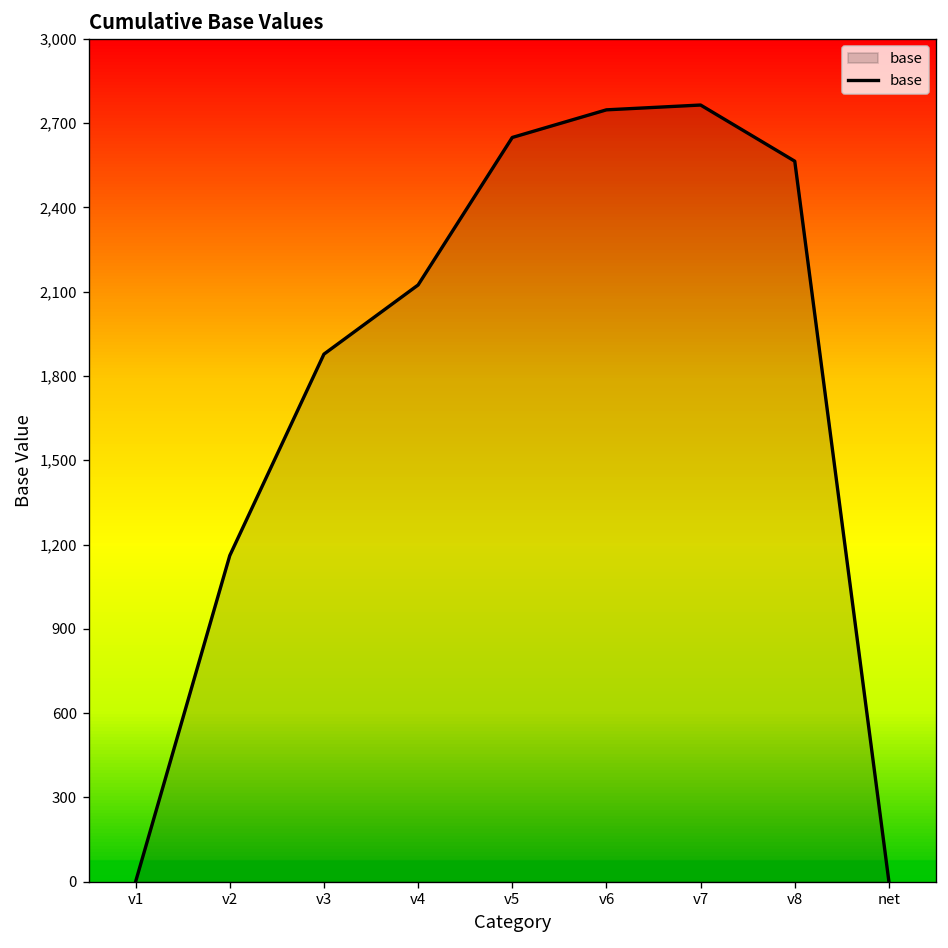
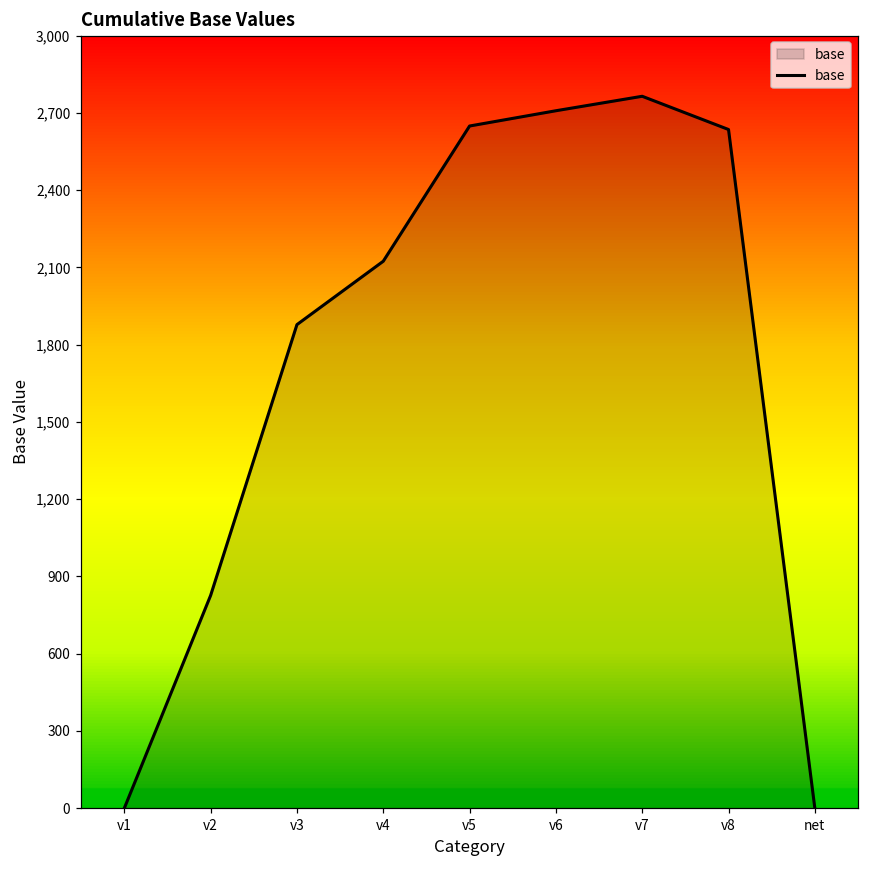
  {
-   "v2": "1,160",
+   "v2": "830",
    "v3": "1,880",
    "v4": "2,120",
    "v5": "2,650",
-   "v6": "2,750",
+   "v6": "2,710",
    "v7": "2,760",
-   "v8": "2,560"
+   "v8": "2,640"
  }
